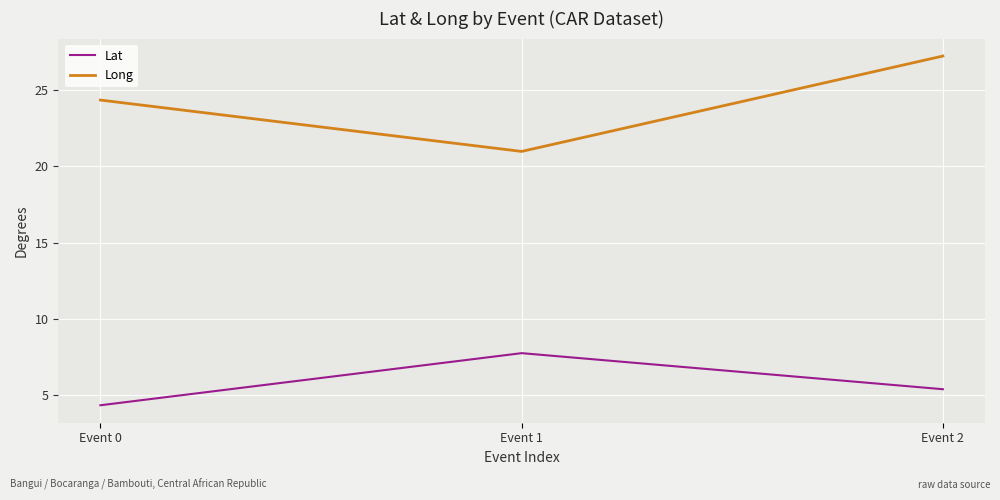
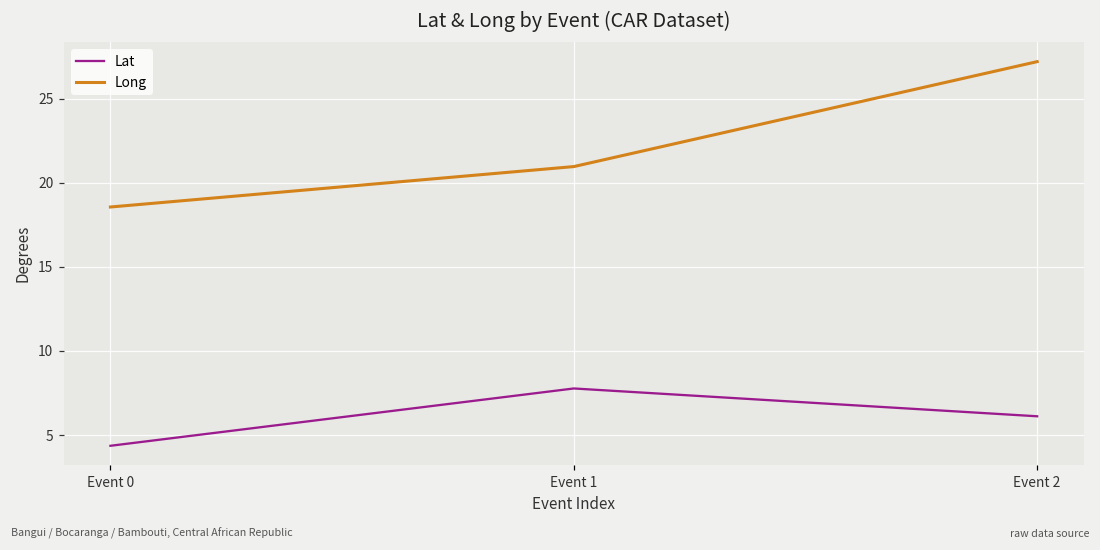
  {
    "Lat": {
      "Event 0": 4.4,
      "Event 1": 7.8,
-     "Event 2": 5.4
+     "Event 2": 6.1
    },
    "Long": {
-     "Event 0": 24.3,
+     "Event 0": 18.6,
      "Event 1": 21.0,
      "Event 2": 27.2
    }
  }
